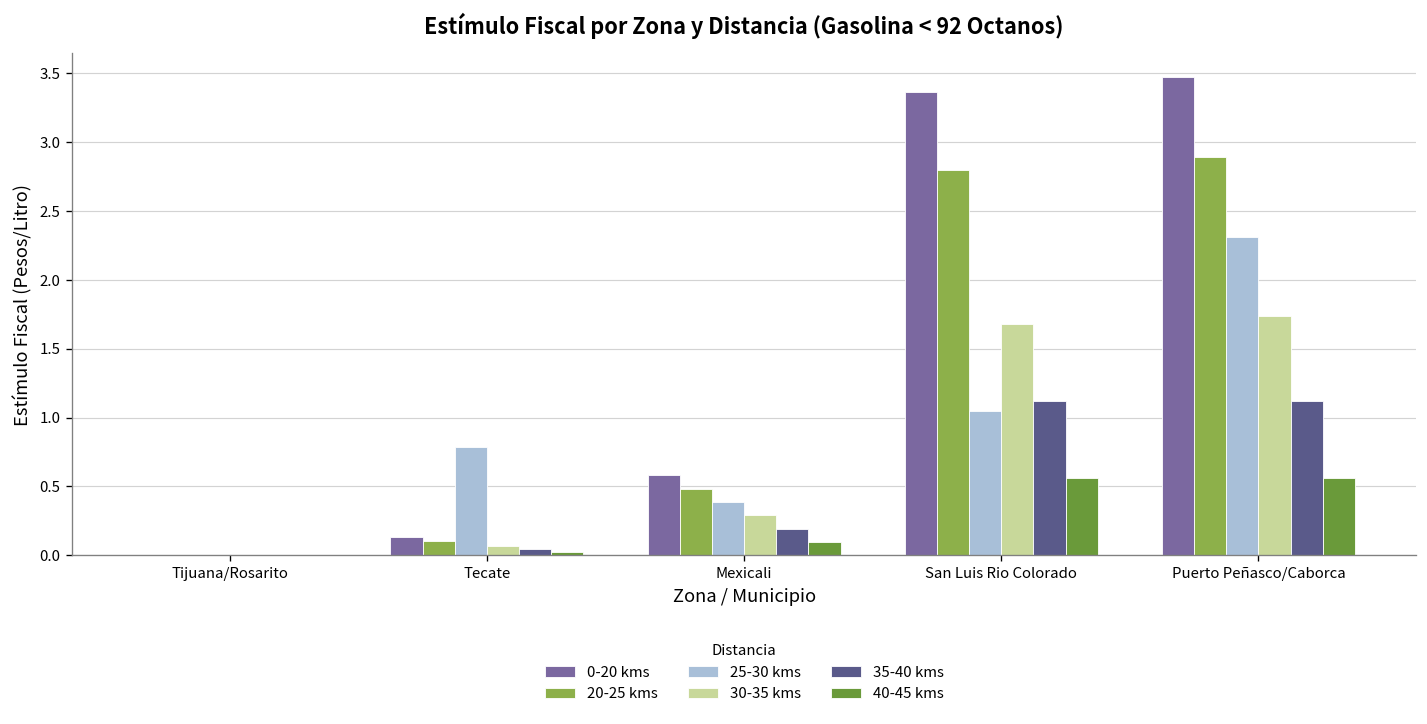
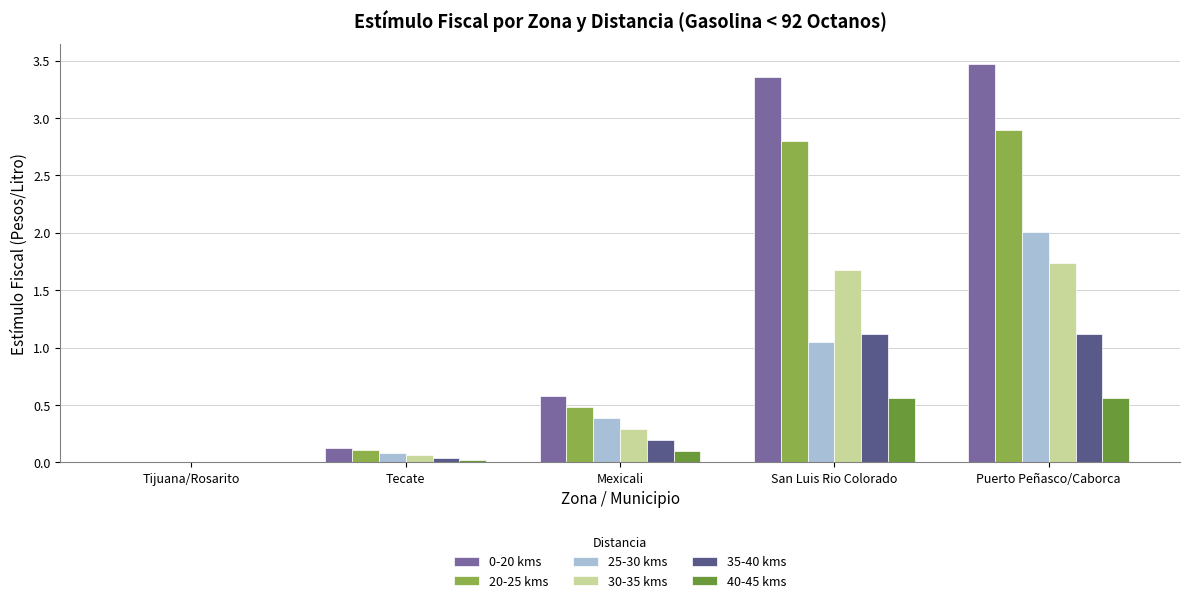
  {
    "25-30 kms": {
      "Tijuana/Rosarito": 0.00,
-     "Tecate": 0.79,
+     "Tecate": 0.09,
      "Mexicali": 0.39,
      "San Luis Rio Colorado": 1.05,
-     "Puerto Peñasco/Caborca": 2.31
+     "Puerto Peñasco/Caborca": 2.01
    },
    "30-35 kms": {
      "Tijuana/Rosarito": 0.00,
      "Tecate": 0.07,
      "Mexicali": 0.29,
      "San Luis Rio Colorado": 1.68,
      "Puerto Peñasco/Caborca": 1.74
    }
  }
